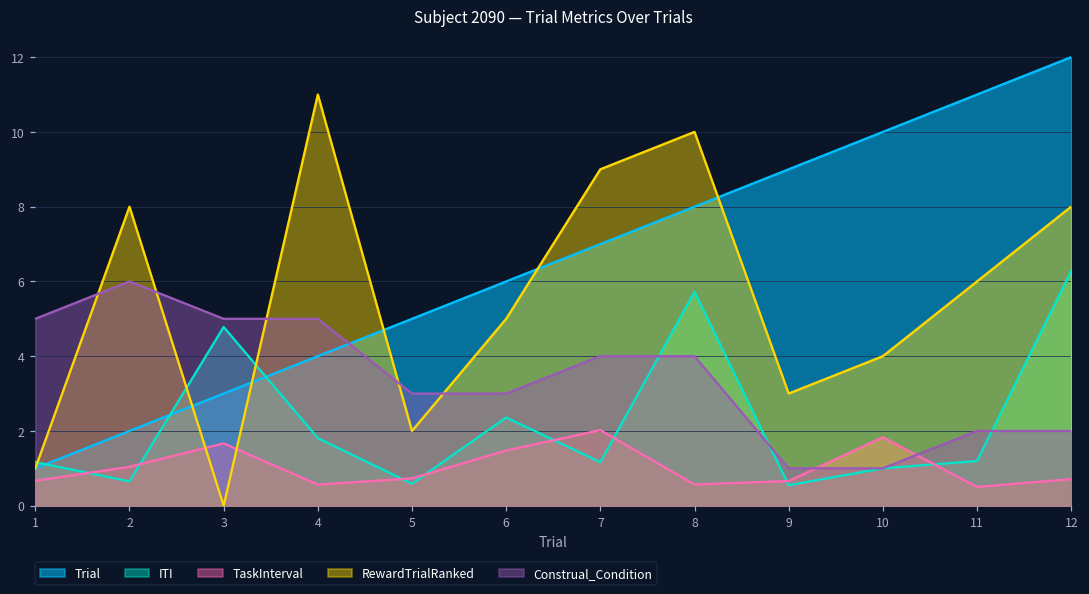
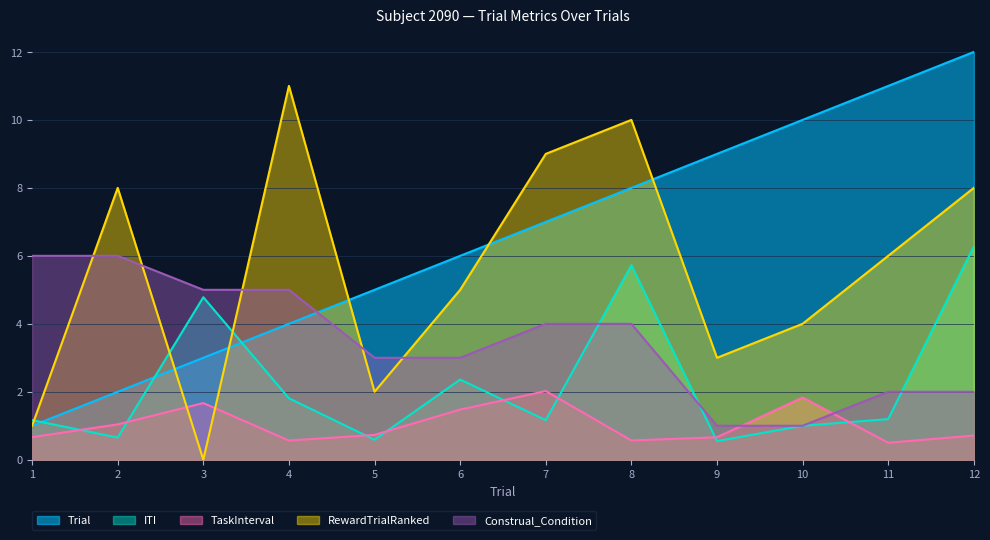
  {
    "Trial": {
      "2": 2,
      "3": 3,
      "4": 4,
      "5": 5,
      "6": 6,
      "7": 7,
      "8": 8,
      "9": 9,
      "10": 10,
      "11": 11,
      "12": 12
    },
    "ITI": {
      "1": 1.2,
      "2": 0.7,
      "3": 4.8,
      "4": 1.8,
      "5": 0.6,
      "6": 2.4,
      "7": 1.2,
      "8": 5.7,
      "9": 0.5,
      "11": 1.2,
      "12": 6.3
    },
    "TaskInterval": {
      "1": 0.7,
      "2": 1,
      "3": 1.7,
      "4": 0.6,
      "5": 0.7,
      "6": 1.5,
      "7": 2,
      "8": 0.6,
      "9": 0.7,
      "10": 1.8,
      "11": 0.5,
      "12": 0.7
    },
    "RewardTrialRanked": {
      "2": 8,
      "3": 0,
      "4": 11,
      "5": 2,
      "6": 5,
      "7": 9,
      "8": 10,
      "9": 3,
      "10": 4,
      "11": 6,
      "12": 8
    },
    "Construal_Condition": {
-     "1": 5,
+     "1": 6,
      "2": 6,
      "3": 5,
      "4": 5,
      "5": 3,
      "6": 3,
      "7": 4,
      "8": 4,
      "9": 1,
      "11": 2,
      "12": 2
    }
  }
